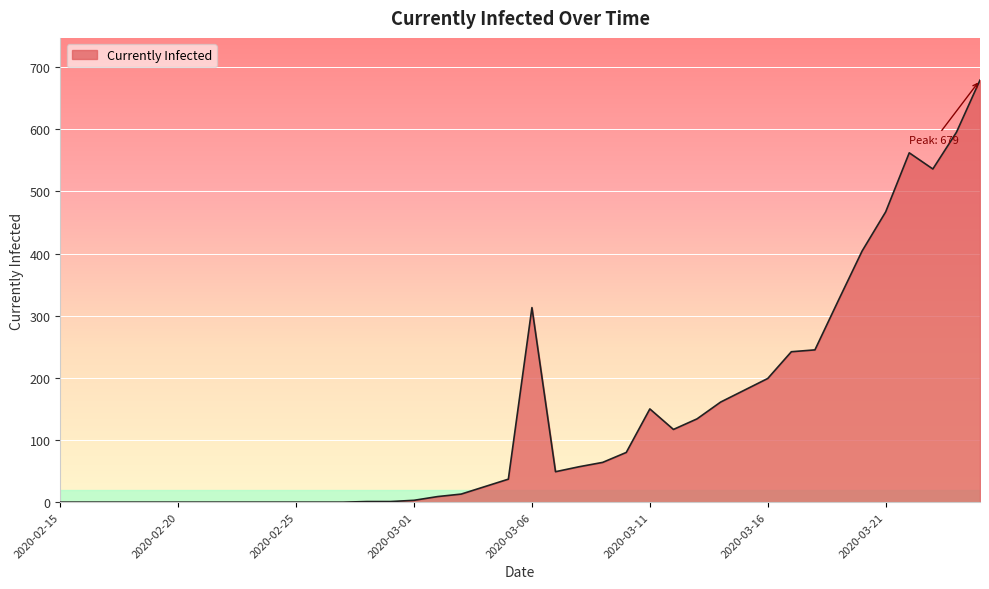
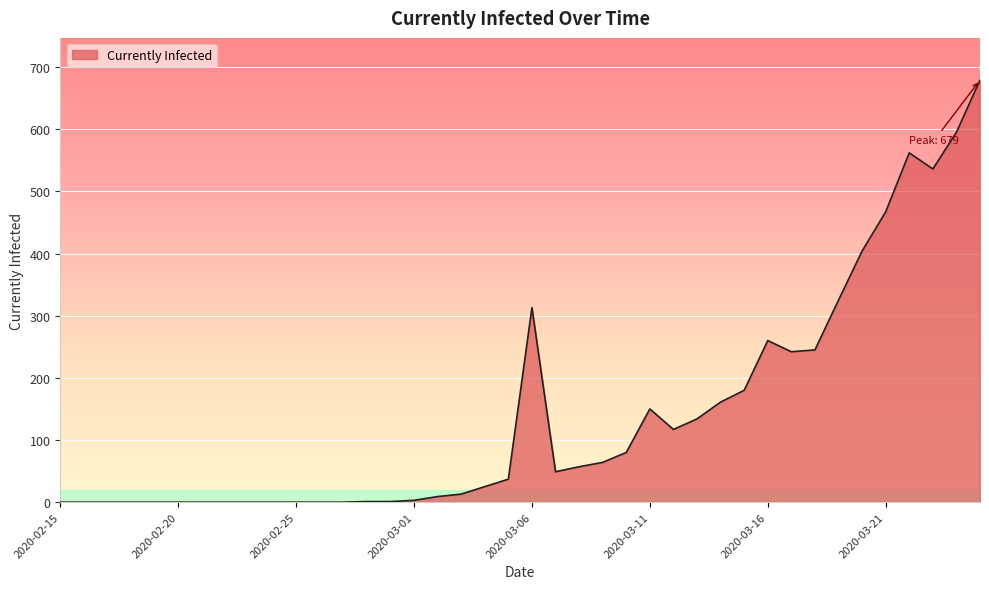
  {
    "2020-03-06": 310,
    "2020-03-11": 150,
-   "2020-03-16": 200,
+   "2020-03-16": 260,
    "2020-03-21": 470
  }
